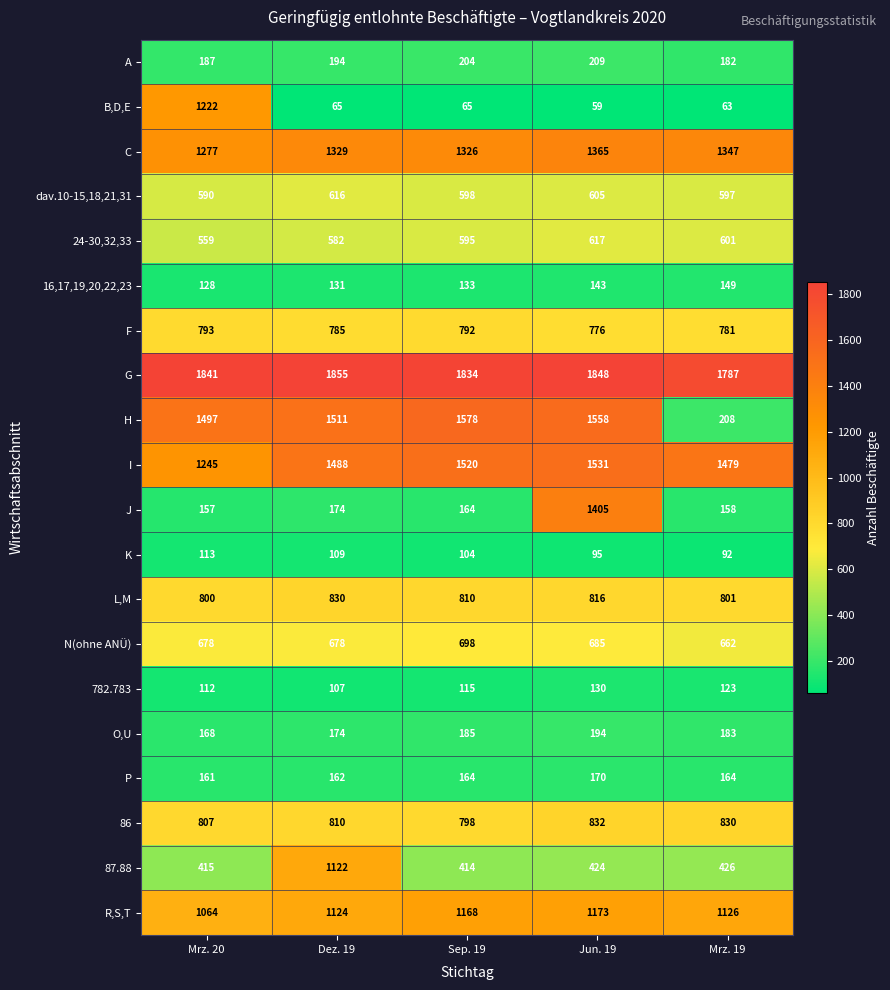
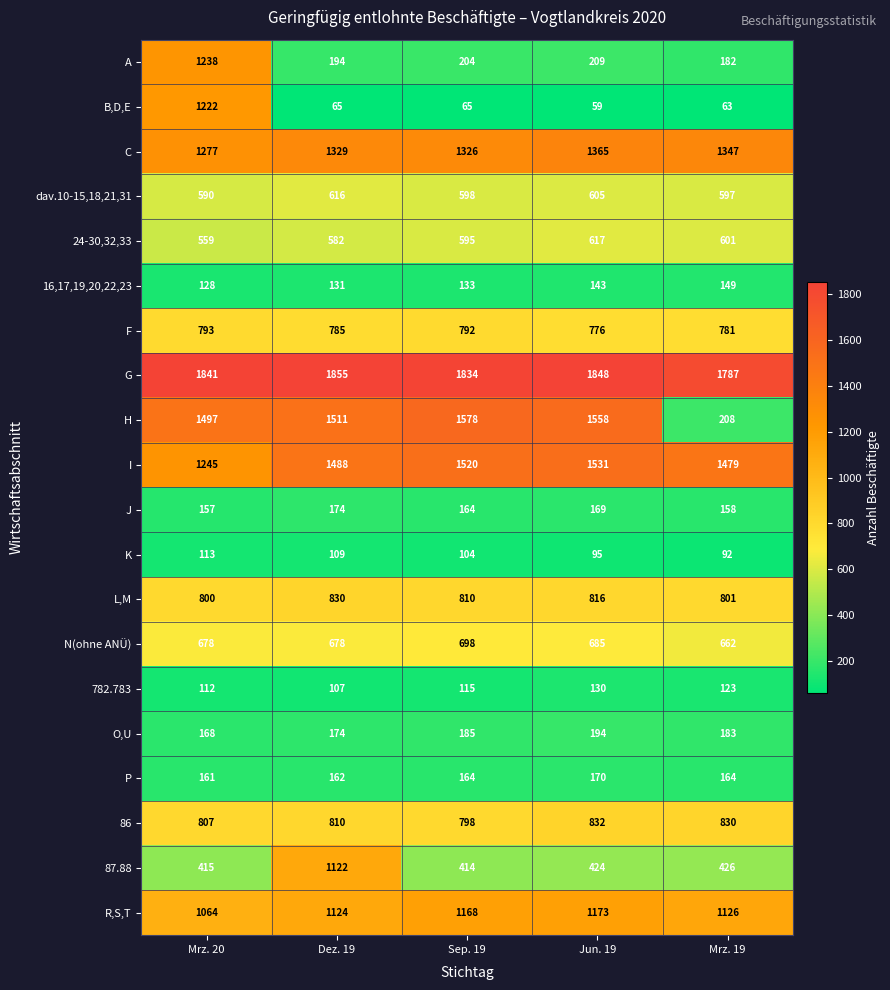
  {
    "A": {
-     "Mrz. 20": 187,
+     "Mrz. 20": 1238,
      "Dez. 19": 194,
      "Sep. 19": 204,
      "Jun. 19": 209,
      "Mrz. 19": 182
    },
    "B,D,E": {
      "Mrz. 20": 1222,
      "Dez. 19": 65,
      "Sep. 19": 65,
      "Jun. 19": 59,
      "Mrz. 19": 63
    },
    "C": {
      "Mrz. 20": 1277,
      "Dez. 19": 1329,
      "Sep. 19": 1326,
      "Jun. 19": 1365,
      "Mrz. 19": 1347
    },
    "dav.10-15,18,21,31": {
      "Mrz. 20": 590,
      "Dez. 19": 616,
      "Sep. 19": 598,
      "Jun. 19": 605,
      "Mrz. 19": 597
    },
    "24-30,32,33": {
      "Mrz. 20": 559,
      "Dez. 19": 582,
      "Sep. 19": 595,
      "Jun. 19": 617,
      "Mrz. 19": 601
    },
    "16,17,19,20,22,23": {
      "Mrz. 20": 128,
      "Dez. 19": 131,
      "Sep. 19": 133,
      "Jun. 19": 143,
      "Mrz. 19": 149
    },
    "F": {
      "Mrz. 20": 793,
      "Dez. 19": 785,
      "Sep. 19": 792,
      "Jun. 19": 776,
      "Mrz. 19": 781
    },
    "G": {
      "Mrz. 20": 1841,
      "Dez. 19": 1855,
      "Sep. 19": 1834,
      "Jun. 19": 1848,
      "Mrz. 19": 1787
    },
    "H": {
      "Mrz. 20": 1497,
      "Dez. 19": 1511,
      "Sep. 19": 1578,
      "Jun. 19": 1558,
      "Mrz. 19": 208
    },
    "I": {
      "Mrz. 20": 1245,
      "Dez. 19": 1488,
      "Sep. 19": 1520,
      "Jun. 19": 1531,
      "Mrz. 19": 1479
    },
    "J": {
      "Mrz. 20": 157,
      "Dez. 19": 174,
      "Sep. 19": 164,
-     "Jun. 19": 1405,
+     "Jun. 19": 169,
      "Mrz. 19": 158
    },
    "K": {
      "Mrz. 20": 113,
      "Dez. 19": 109,
      "Sep. 19": 104,
      "Jun. 19": 95,
      "Mrz. 19": 92
    },
    "L,M": {
      "Mrz. 20": 800,
      "Dez. 19": 830,
      "Sep. 19": 810,
      "Jun. 19": 816,
      "Mrz. 19": 801
    },
    "N(ohne ANÜ)": {
      "Mrz. 20": 678,
      "Dez. 19": 678,
      "Sep. 19": 698,
      "Jun. 19": 685,
      "Mrz. 19": 662
    },
    "782.783": {
      "Mrz. 20": 112,
      "Dez. 19": 107,
      "Sep. 19": 115,
      "Jun. 19": 130,
      "Mrz. 19": 123
    },
    "O,U": {
      "Mrz. 20": 168,
      "Dez. 19": 174,
      "Sep. 19": 185,
      "Jun. 19": 194,
      "Mrz. 19": 183
    },
    "P": {
      "Mrz. 20": 161,
      "Dez. 19": 162,
      "Sep. 19": 164,
      "Jun. 19": 170,
      "Mrz. 19": 164
    },
    "86": {
      "Mrz. 20": 807,
      "Dez. 19": 810,
      "Sep. 19": 798,
      "Jun. 19": 832,
      "Mrz. 19": 830
    },
    "87.88": {
      "Mrz. 20": 415,
      "Dez. 19": 1122,
      "Sep. 19": 414,
      "Jun. 19": 424,
      "Mrz. 19": 426
    },
    "R,S,T": {
      "Mrz. 20": 1064,
      "Dez. 19": 1124,
      "Sep. 19": 1168,
      "Jun. 19": 1173,
      "Mrz. 19": 1126
    }
  }
